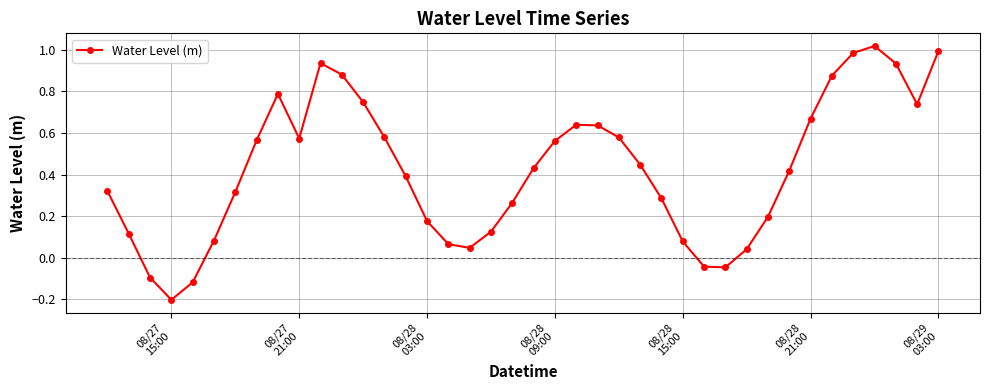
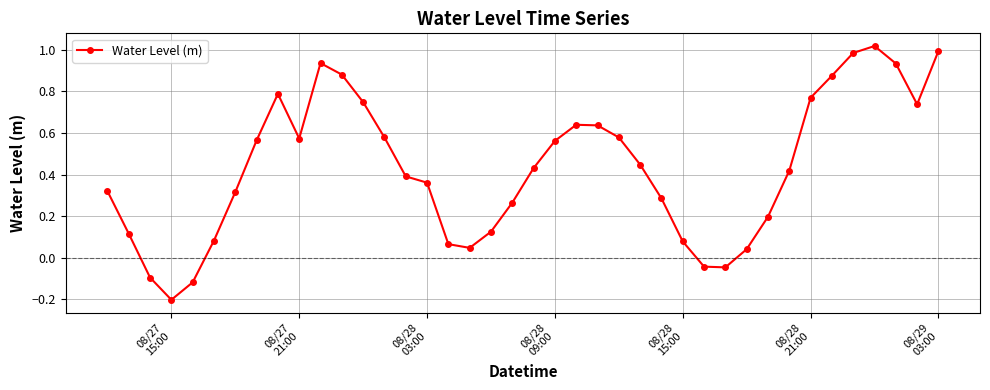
  {
    "08/27 15:00": -0.20,
    "08/27 21:00": 0.57,
-   "08/28 03:00": 0.18,
+   "08/28 03:00": 0.36,
    "08/28 09:00": 0.56,
    "08/28 15:00": 0.08,
-   "08/28 21:00": 0.67,
+   "08/28 21:00": 0.77,
    "08/29 03:00": 0.99
  }
